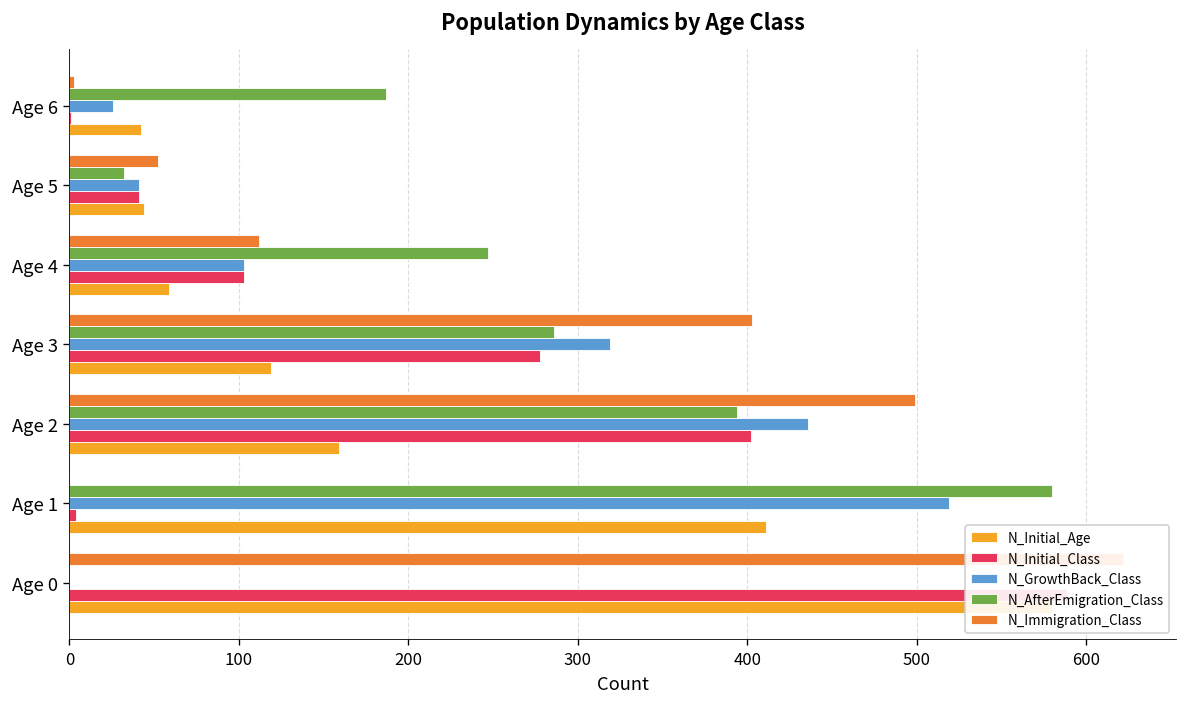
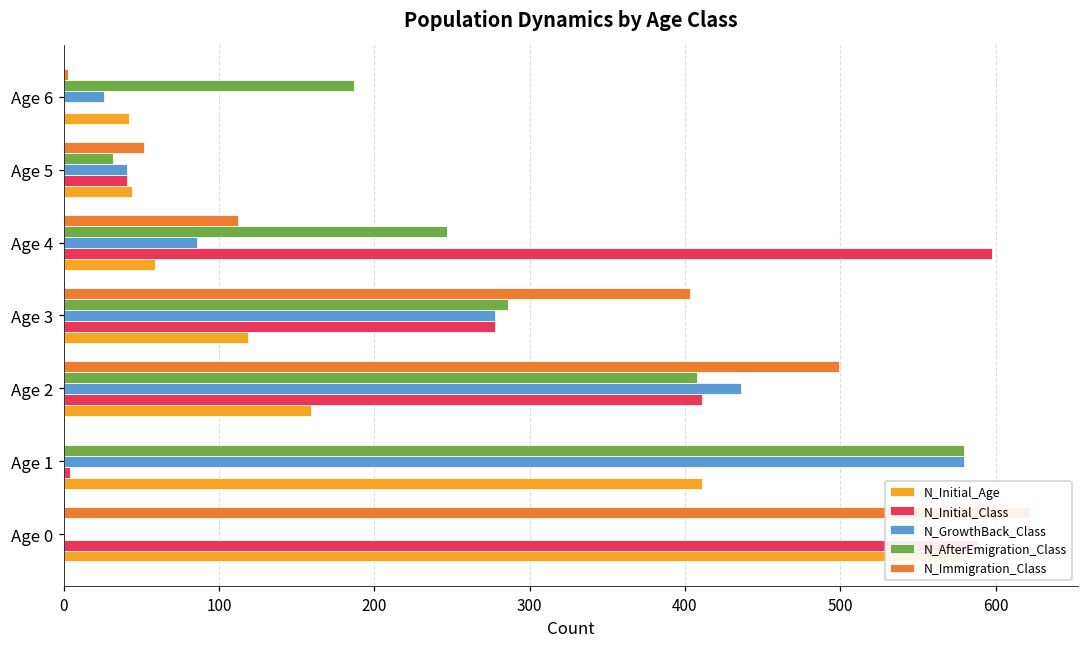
  {
    "N_Initial_Class": {
      "Age 5": 41,
-     "Age 4": 103,
+     "Age 4": 598,
      "Age 3": 278,
-     "Age 2": 402,
+     "Age 2": 411,
      "Age 1": 4
    },
    "N_GrowthBack_Class": {
      "Age 6": 26,
      "Age 5": 41,
-     "Age 4": 103,
-     "Age 3": 319,
+     "Age 4": 86,
+     "Age 3": 278,
      "Age 2": 436,
-     "Age 1": 519,
+     "Age 1": 580,
      "Age 0": 0
    },
    "N_AfterEmigration_Class": {
      "Age 6": 187,
      "Age 5": 32,
      "Age 4": 247,
      "Age 3": 286,
-     "Age 2": 394,
+     "Age 2": 408,
      "Age 1": 580,
      "Age 0": 0
    }
  }
